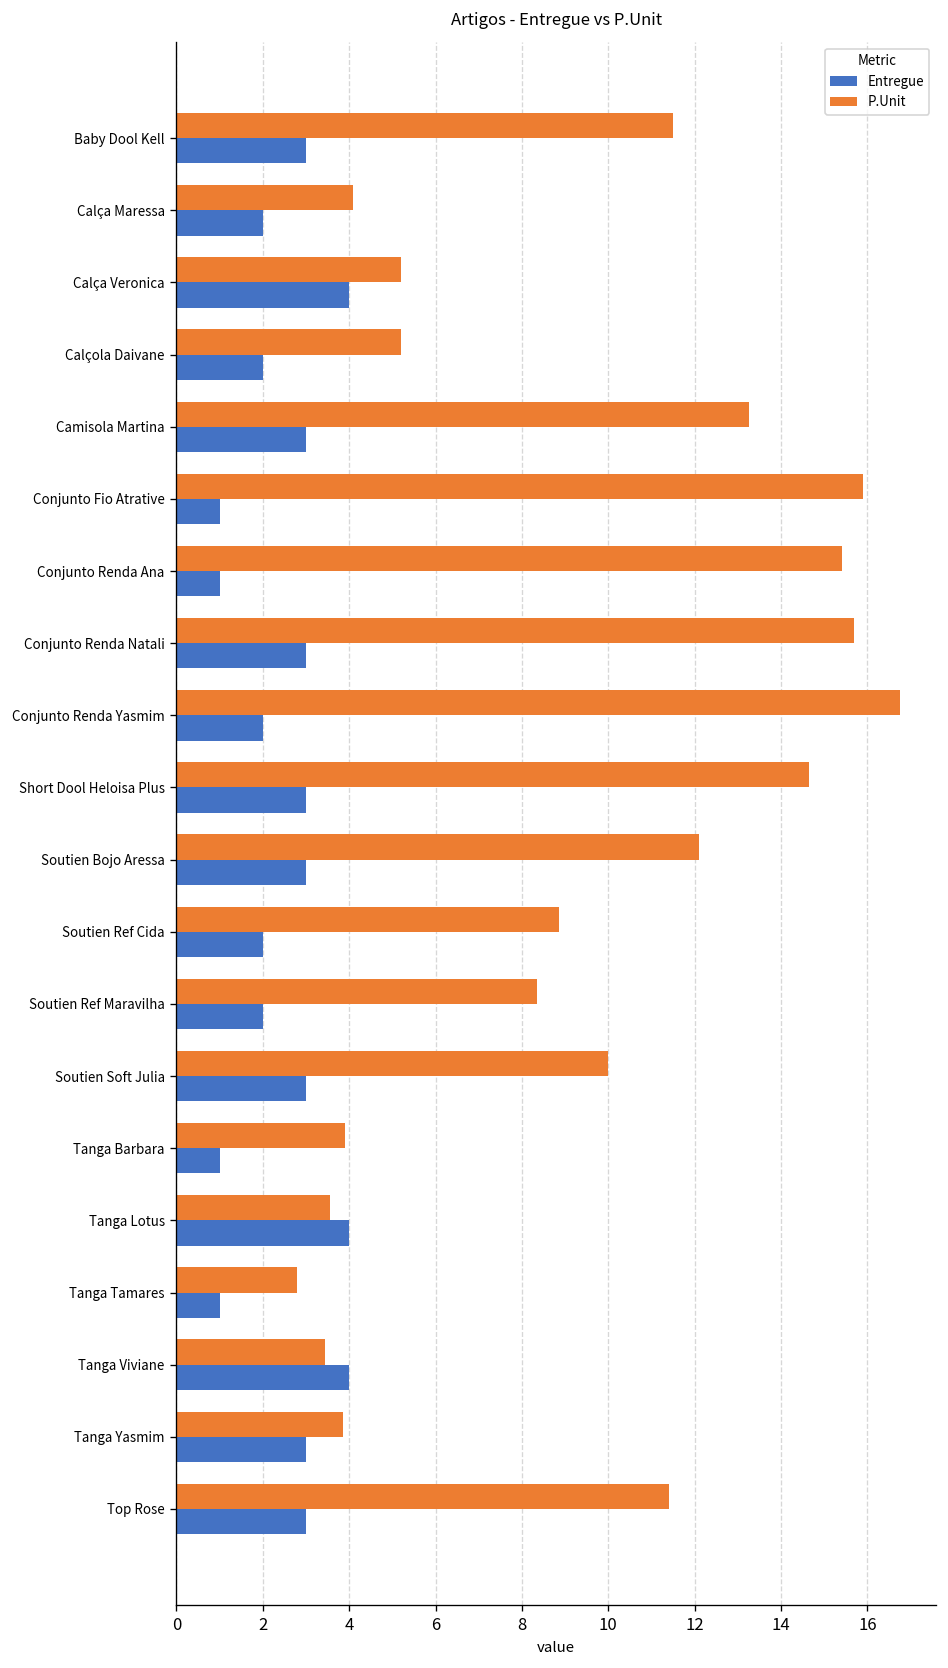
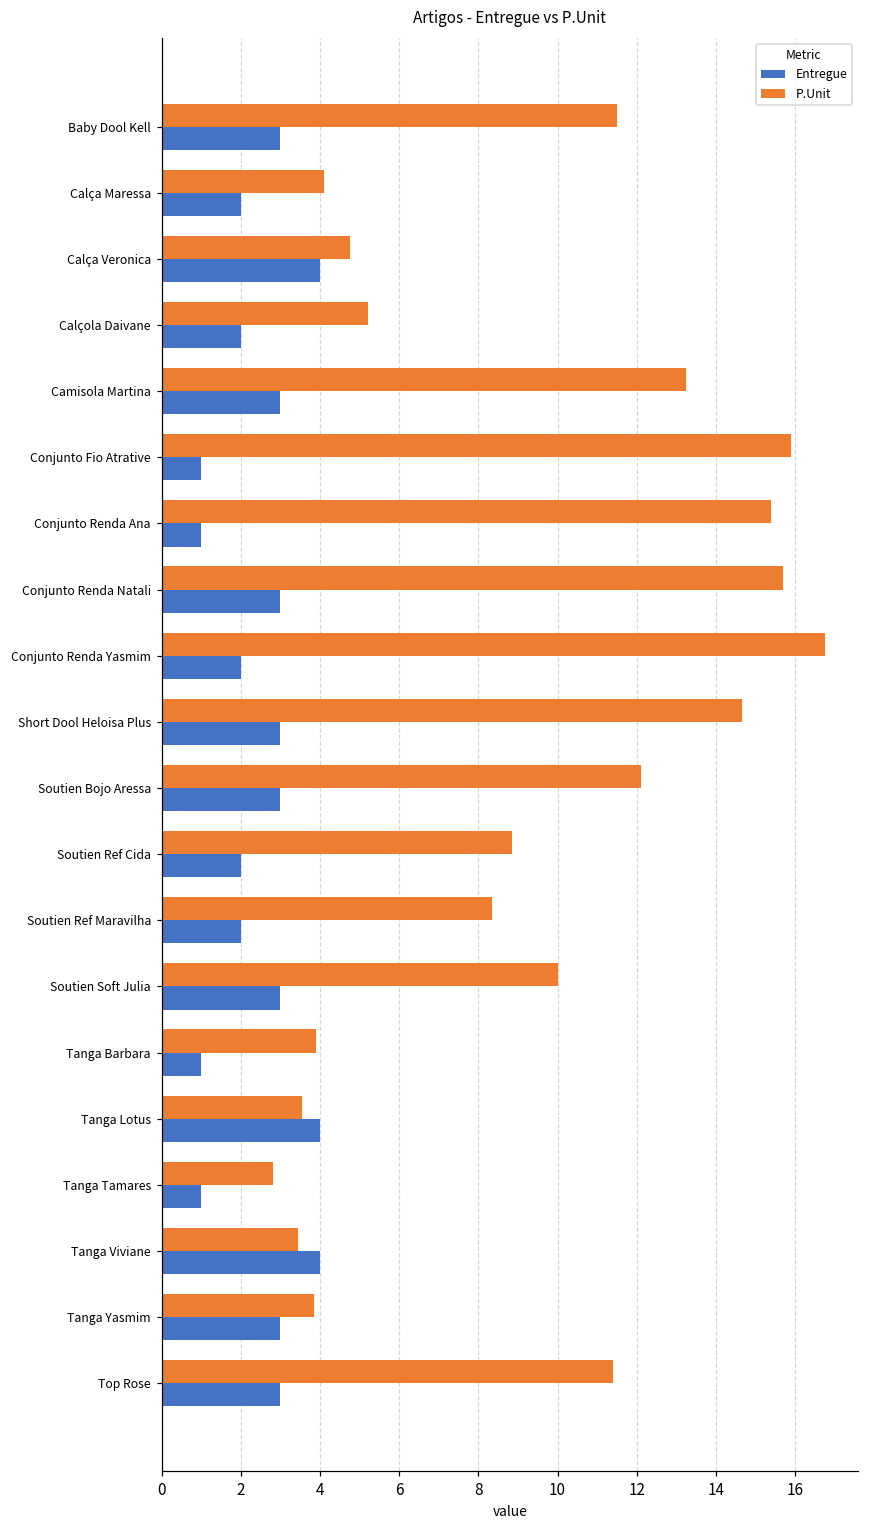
  {
    "Entregue": {
      "Baby Dool Kell": 3.0,
      "Calça Maressa": 2.0,
      "Calça Veronica": 4.0,
      "Calçola Daivane": 2.0,
      "Camisola Martina": 3.0,
      "Conjunto Fio Atrative": 1.0,
      "Conjunto Renda Ana": 1.0,
      "Conjunto Renda Natali": 3.0,
      "Conjunto Renda Yasmim": 2.0,
      "Short Dool Heloisa Plus": 3.0,
      "Soutien Bojo Aressa": 3.0,
      "Soutien Ref Cida": 2.0,
      "Soutien Ref Maravilha": 2.0,
      "Soutien Soft Julia": 3.0,
      "Tanga Barbara": 1.0,
      "Tanga Lotus": 4.0,
      "Tanga Tamares": 1.0,
      "Tanga Viviane": 4.0,
      "Tanga Yasmim": 3.0,
      "Top Rose": 3.0
    },
    "P.Unit": {
      "Baby Dool Kell": 11.5,
      "Calça Maressa": 4.1,
-     "Calça Veronica": 5.2,
+     "Calça Veronica": 4.8,
      "Calçola Daivane": 5.2,
      "Camisola Martina": 13.3,
      "Conjunto Fio Atrative": 15.9,
      "Conjunto Renda Ana": 15.4,
      "Conjunto Renda Natali": 15.7,
      "Conjunto Renda Yasmim": 16.8,
      "Short Dool Heloisa Plus": 14.7,
      "Soutien Bojo Aressa": 12.1,
      "Soutien Ref Cida": 8.9,
      "Soutien Ref Maravilha": 8.4,
      "Soutien Soft Julia": 10.0,
      "Tanga Barbara": 3.9,
      "Tanga Lotus": 3.6,
      "Tanga Tamares": 2.8,
      "Tanga Viviane": 3.5,
      "Tanga Yasmim": 3.9,
      "Top Rose": 11.4
    }
  }
